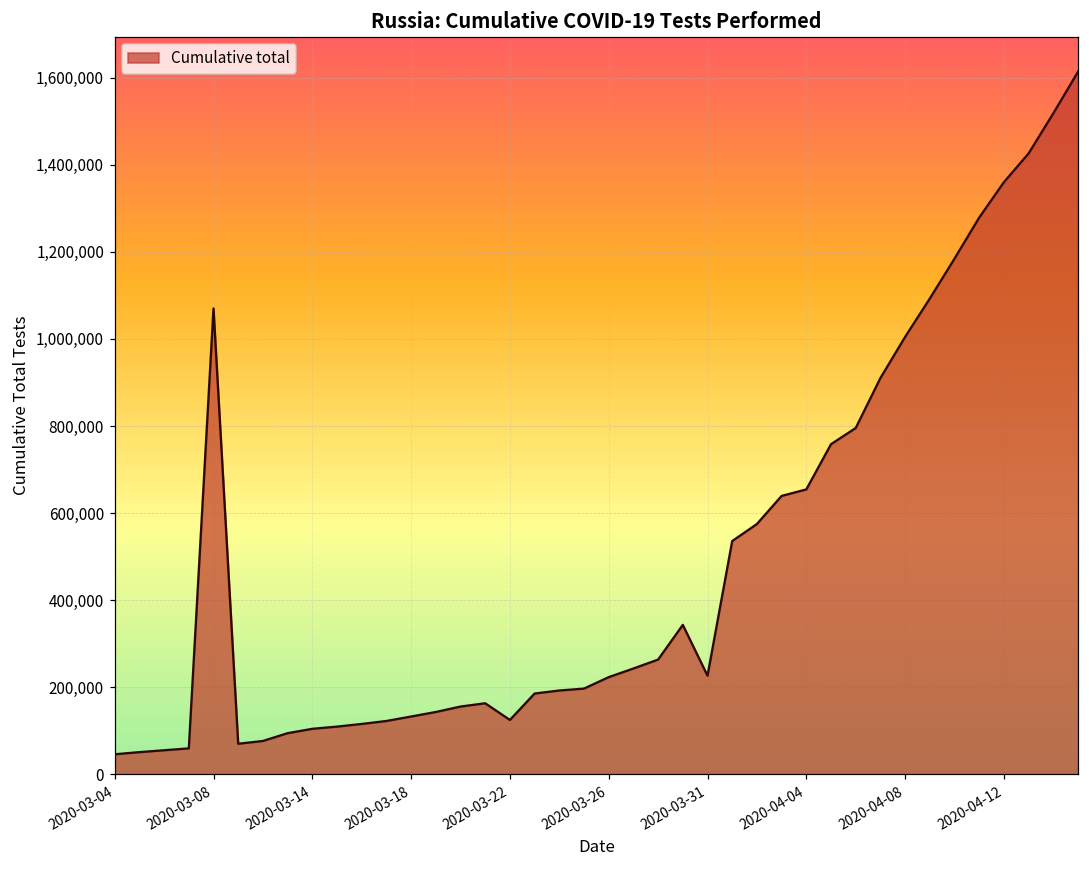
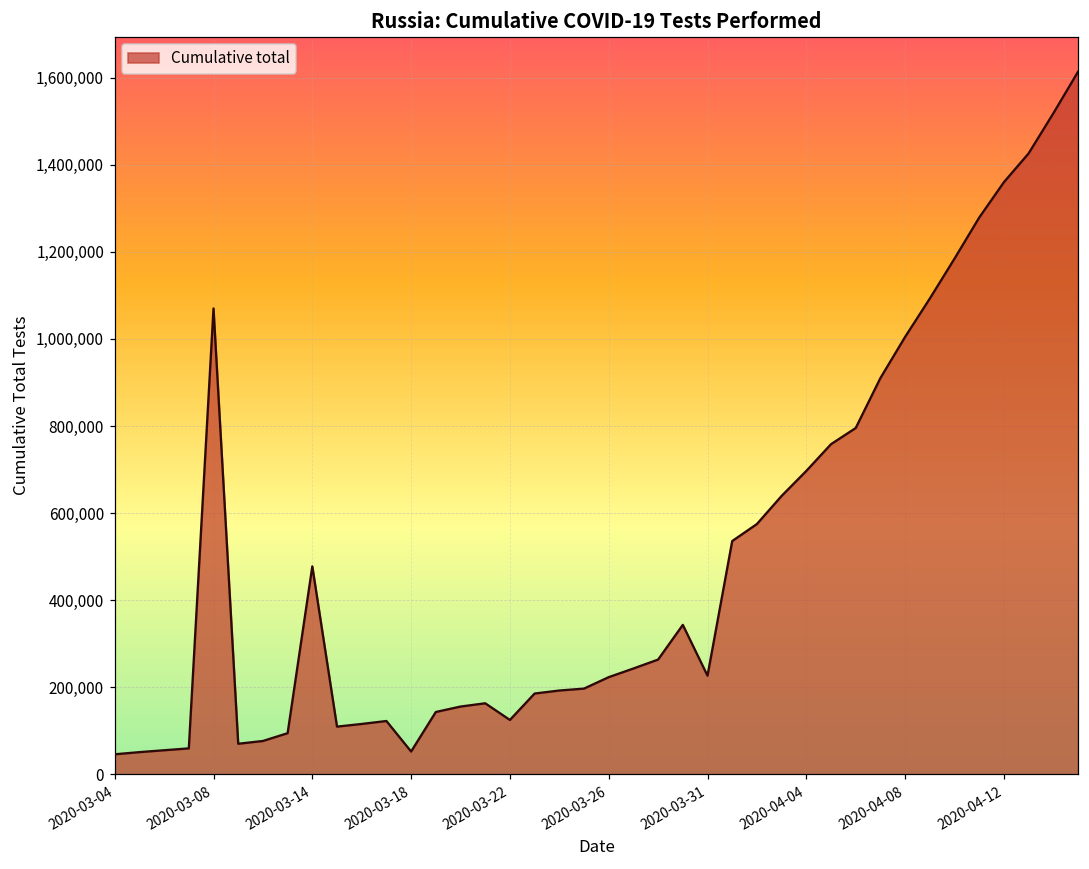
  {
    "2020-03-04": "50,000",
    "2020-03-08": "1,070,000",
-   "2020-03-14": "100,000",
-   "2020-03-18": "130,000",
+   "2020-03-14": "480,000",
+   "2020-03-18": "50,000",
    "2020-03-22": "130,000",
    "2020-03-26": "220,000",
    "2020-03-31": "230,000",
-   "2020-04-04": "650,000",
+   "2020-04-04": "700,000",
    "2020-04-08": "1,000,000",
    "2020-04-12": "1,360,000"
  }
